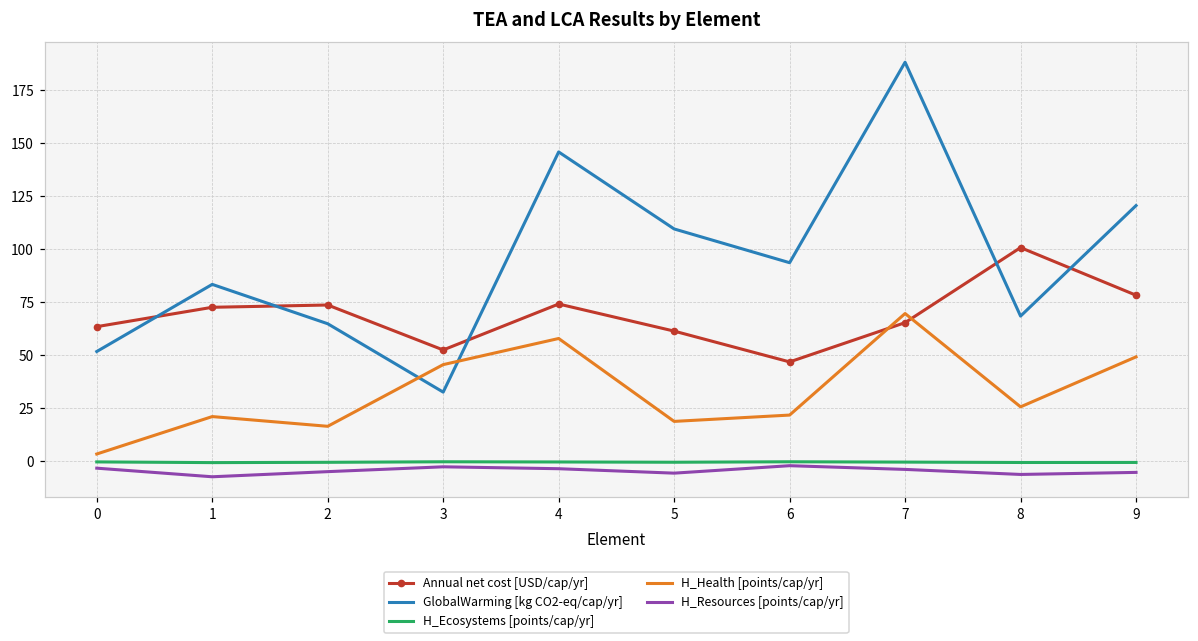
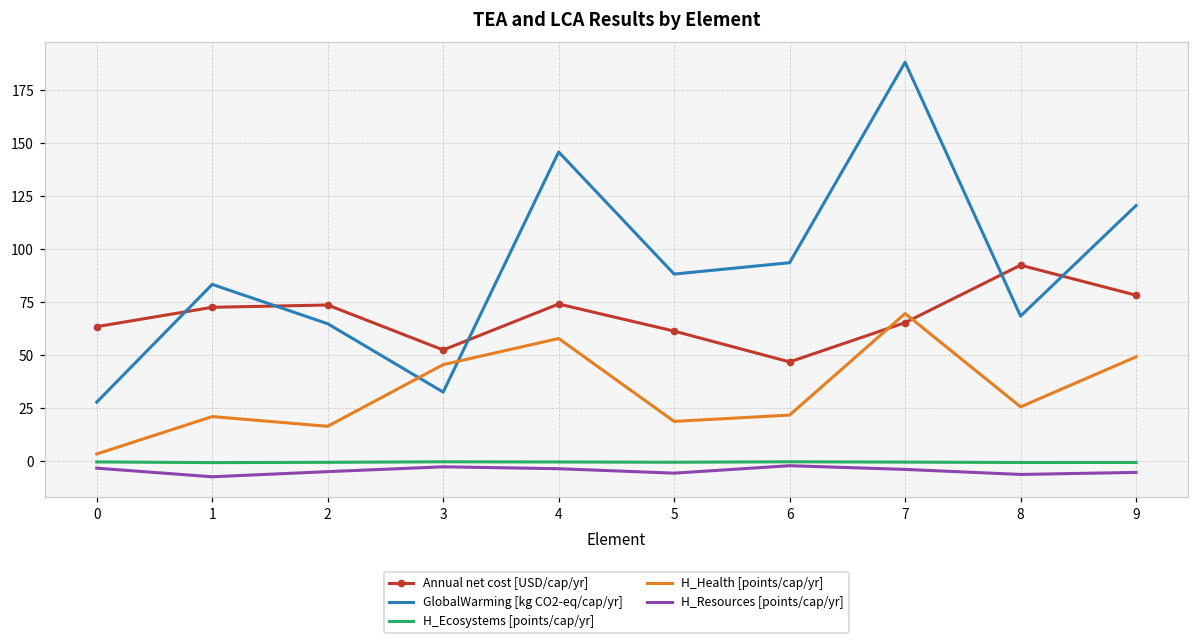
  {
    "Annual net cost [USD/cap/yr]": {
      "0": 63,
      "1": 73,
      "2": 74,
      "3": 52,
      "4": 74,
      "5": 61,
      "6": 47,
      "7": 65,
-     "8": 101,
+     "8": 93,
      "9": 78
    },
    "GlobalWarming [kg CO2-eq/cap/yr]": {
-     "0": 52,
+     "0": 28,
      "1": 83,
      "2": 65,
      "3": 33,
      "4": 146,
-     "5": 110,
+     "5": 88,
      "6": 94,
      "7": 188,
      "8": 68,
      "9": 121
    },
    "H_Ecosystems [points/cap/yr]": {
      "0": 0,
      "1": -1,
      "2": -1,
      "3": 0,
      "4": 0,
      "5": -1,
      "6": 0,
      "7": 0,
      "8": -1,
      "9": -1
    },
    "H_Health [points/cap/yr]": {
      "0": 3,
      "1": 21,
      "2": 16,
      "3": 46,
      "4": 58,
      "5": 19,
      "6": 22,
      "7": 70,
      "8": 26,
      "9": 49
    },
    "H_Resources [points/cap/yr]": {
      "0": -3,
      "1": -7,
      "2": -5,
      "3": -3,
      "4": -4,
      "5": -6,
      "6": -2,
      "7": -4,
      "8": -6,
      "9": -5
    }
  }
